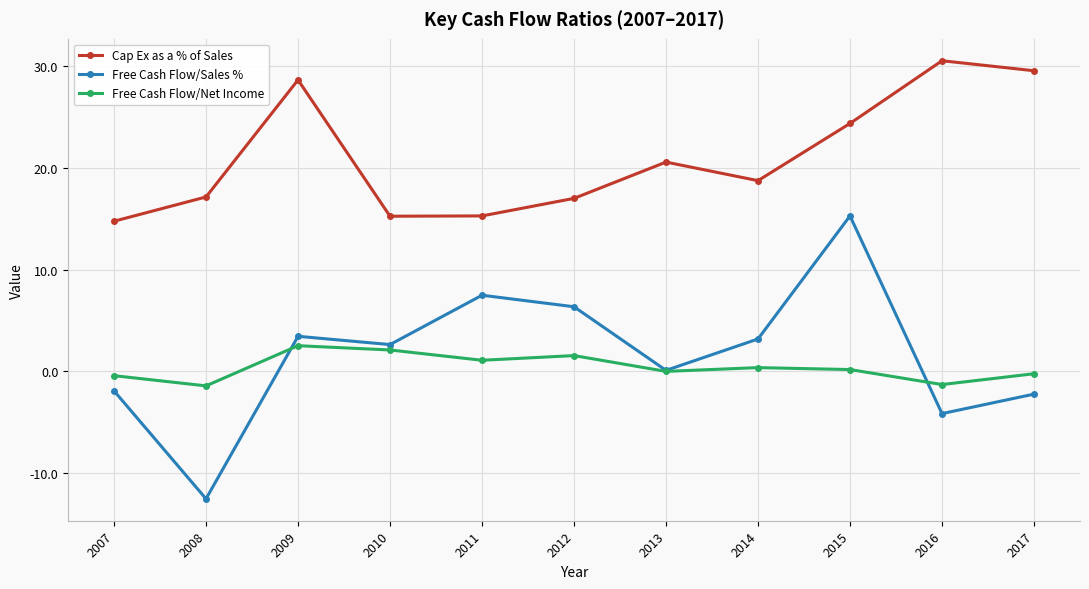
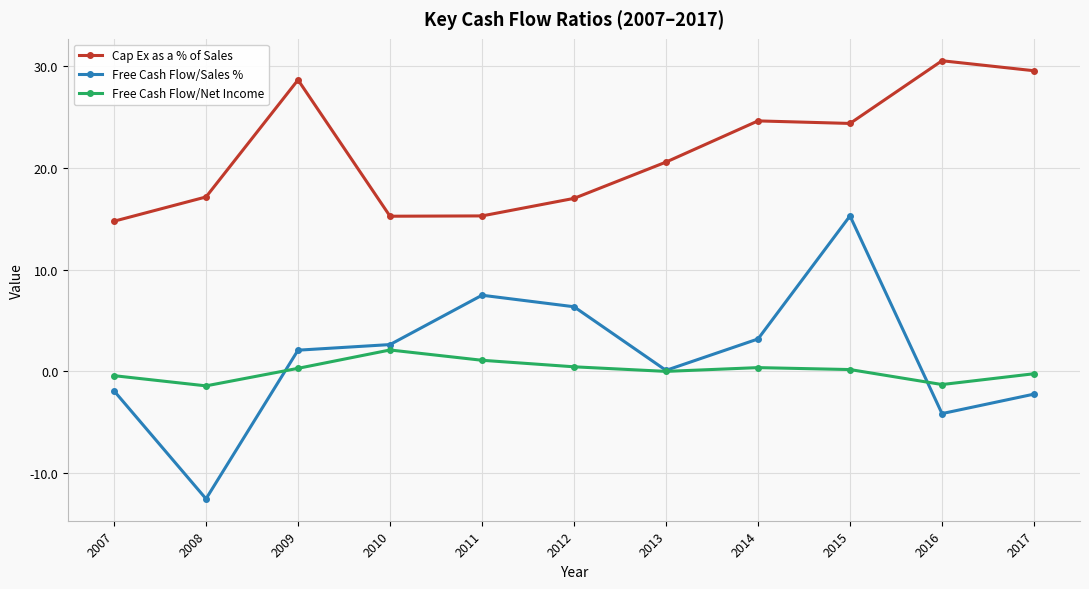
  {
    "Cap Ex as a % of Sales": {
      "2007": 14.7,
      "2008": 17.1,
      "2009": 28.6,
      "2010": 15.2,
      "2011": 15.3,
      "2012": 17.0,
      "2013": 20.5,
-     "2014": 18.7,
+     "2014": 24.6,
      "2015": 24.3,
      "2016": 30.5,
      "2017": 29.5
    },
    "Free Cash Flow/Sales %": {
      "2007": -1.9,
      "2008": -12.5,
-     "2009": 3.5,
+     "2009": 2.1,
      "2010": 2.6,
      "2011": 7.5,
      "2012": 6.4,
      "2014": 3.2,
      "2015": 15.3,
      "2016": -4.1,
      "2017": -2.2
    },
    "Free Cash Flow/Net Income": {
      "2007": -0.4,
      "2008": -1.4,
-     "2009": 2.5,
+     "2009": 0.3,
      "2010": 2.1,
      "2011": 1.1,
-     "2012": 1.6,
+     "2012": 0.5,
      "2014": 0.4,
      "2015": 0.2,
      "2016": -1.3,
      "2017": -0.2
    }
  }
